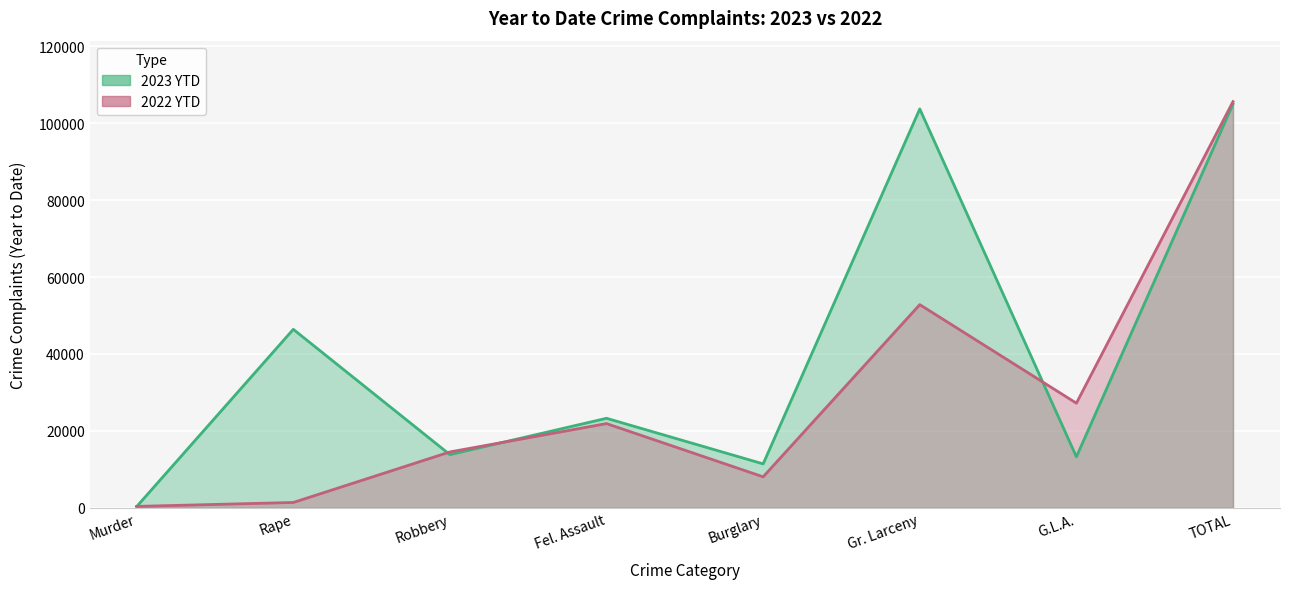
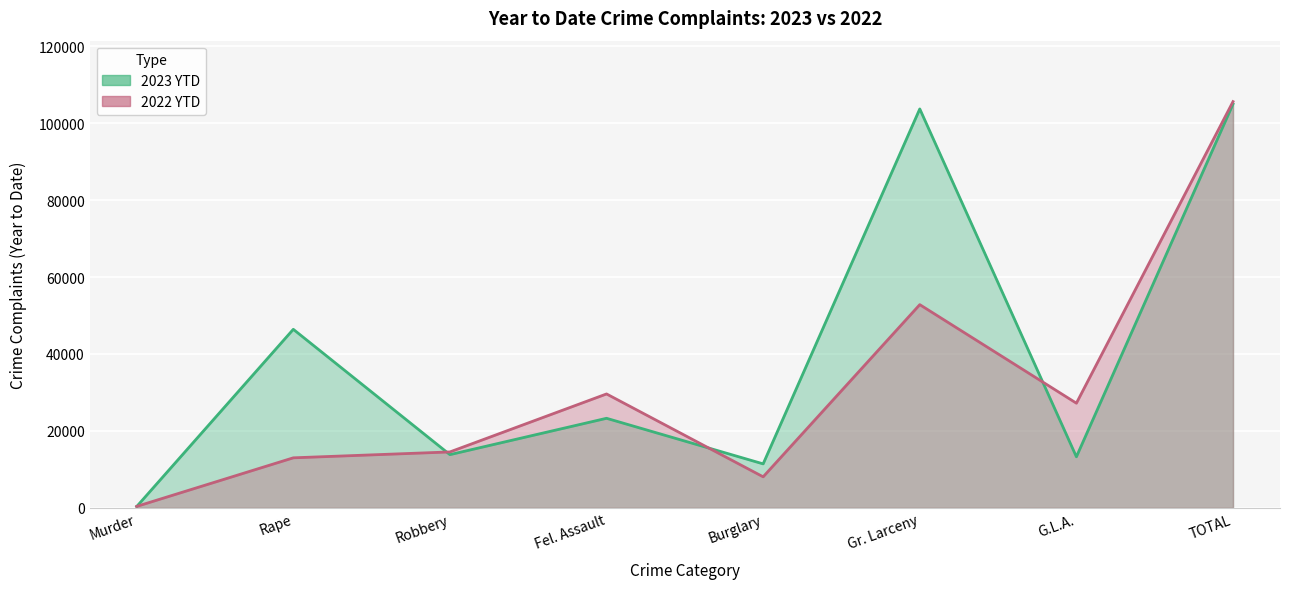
  {
    "2023 YTD": {
      "Rape": 46000,
      "Robbery": 14000,
      "Fel. Assault": 23000,
      "Burglary": 11000,
      "Gr. Larceny": 104000,
      "G.L.A.": 13000
    },
    "2022 YTD": {
-     "Rape": 1000,
+     "Rape": 13000,
      "Robbery": 15000,
-     "Fel. Assault": 22000,
+     "Fel. Assault": 30000,
      "Burglary": 8000,
      "Gr. Larceny": 53000,
      "G.L.A.": 27000
    }
  }
